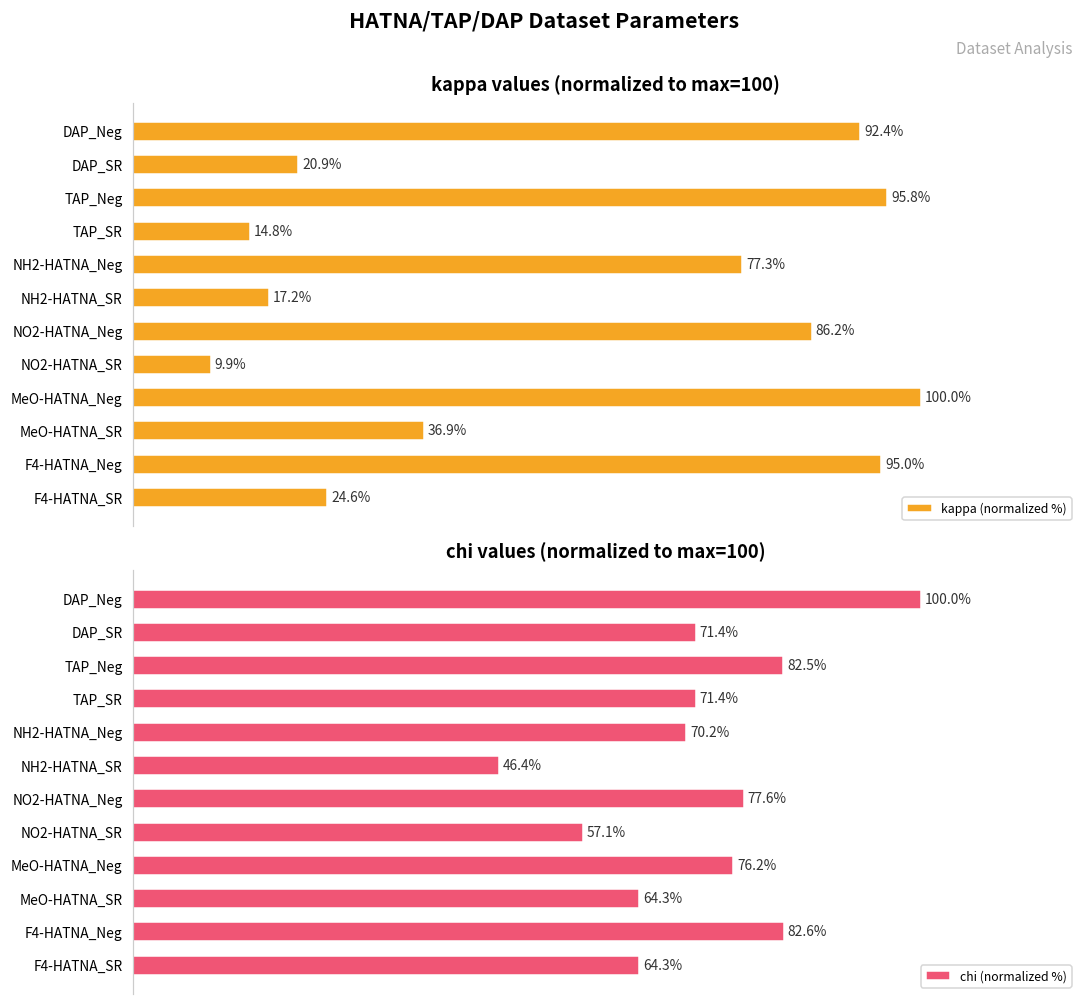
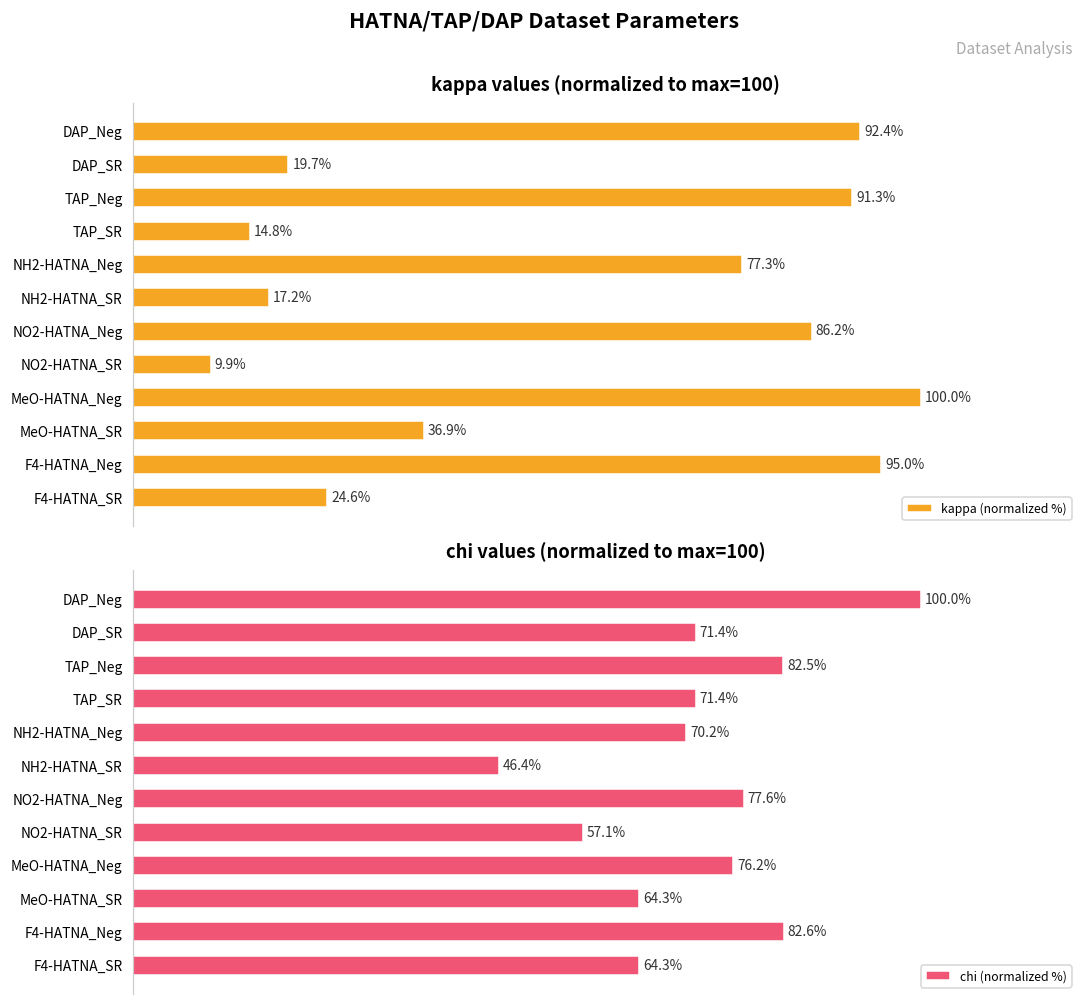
  {
    "kappa values (normalized to max=100)": {
      "DAP_Neg": "92.4%",
-     "DAP_SR": "20.9%",
-     "TAP_Neg": "95.8%",
+     "DAP_SR": "19.7%",
+     "TAP_Neg": "91.3%",
      "TAP_SR": "14.8%",
      "NH2-HATNA_Neg": "77.3%",
      "NH2-HATNA_SR": "17.2%",
      "NO2-HATNA_Neg": "86.2%",
      "NO2-HATNA_SR": "9.9%",
      "MeO-HATNA_Neg": "100.0%",
      "MeO-HATNA_SR": "36.9%",
      "F4-HATNA_Neg": "95.0%",
      "F4-HATNA_SR": "24.6%"
    },
    "chi values (normalized to max=100)": {
      "DAP_Neg": "100.0%",
      "DAP_SR": "71.4%",
      "TAP_Neg": "82.5%",
      "TAP_SR": "71.4%",
      "NH2-HATNA_Neg": "70.2%",
      "NH2-HATNA_SR": "46.4%",
      "NO2-HATNA_Neg": "77.6%",
      "NO2-HATNA_SR": "57.1%",
      "MeO-HATNA_Neg": "76.2%",
      "MeO-HATNA_SR": "64.3%",
      "F4-HATNA_Neg": "82.6%",
      "F4-HATNA_SR": "64.3%"
    }
  }
